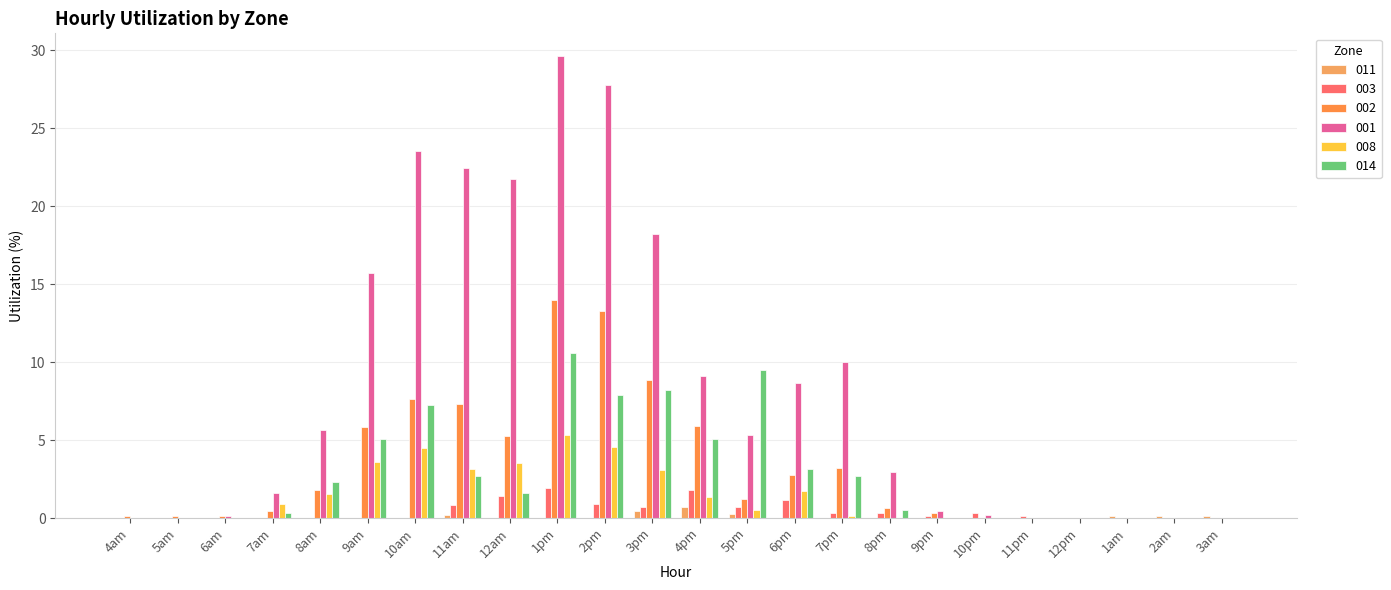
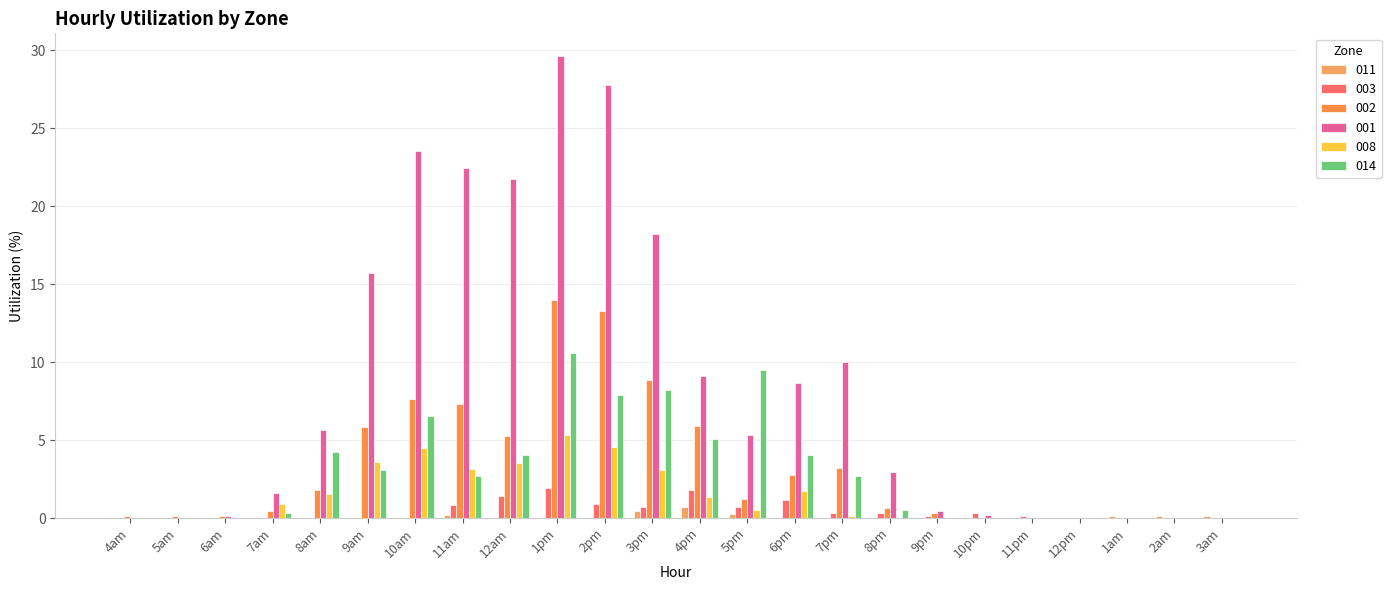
  {
    "014": {
      "4am": 0.0,
      "5am": 0.0,
      "6am": 0.0,
      "7am": 0.3,
-     "8am": 2.3,
-     "9am": 5.1,
-     "10am": 7.3,
+     "8am": 4.2,
+     "9am": 3.0,
+     "10am": 6.6,
      "11am": 2.7,
-     "12am": 1.6,
+     "12am": 4.1,
      "1pm": 10.6,
      "2pm": 7.9,
      "3pm": 8.2,
      "4pm": 5.1,
      "5pm": 9.5,
-     "6pm": 3.1,
+     "6pm": 4.0,
      "7pm": 2.7,
      "8pm": 0.5,
      "9pm": 0.0,
      "10pm": 0.0,
      "11pm": 0.0,
      "12pm": 0.0,
      "1am": 0.0,
      "2am": 0.0,
      "3am": 0.0
    }
  }
